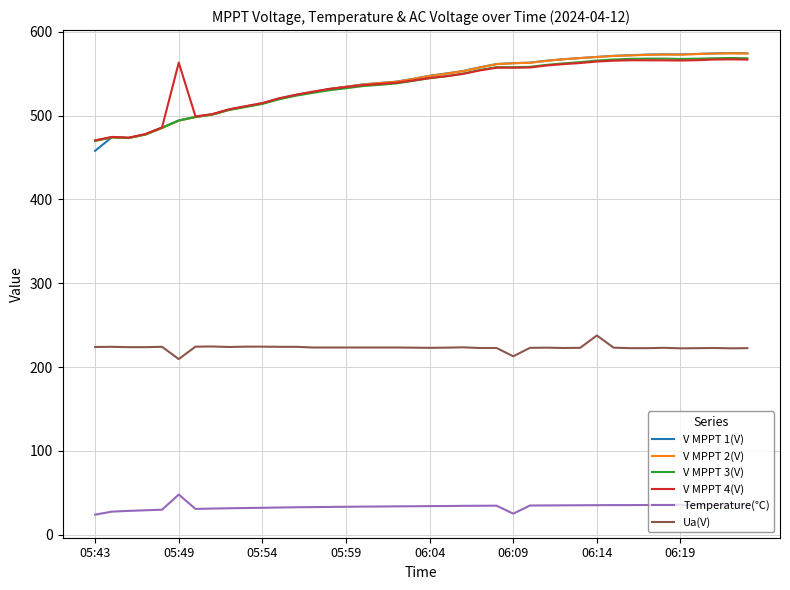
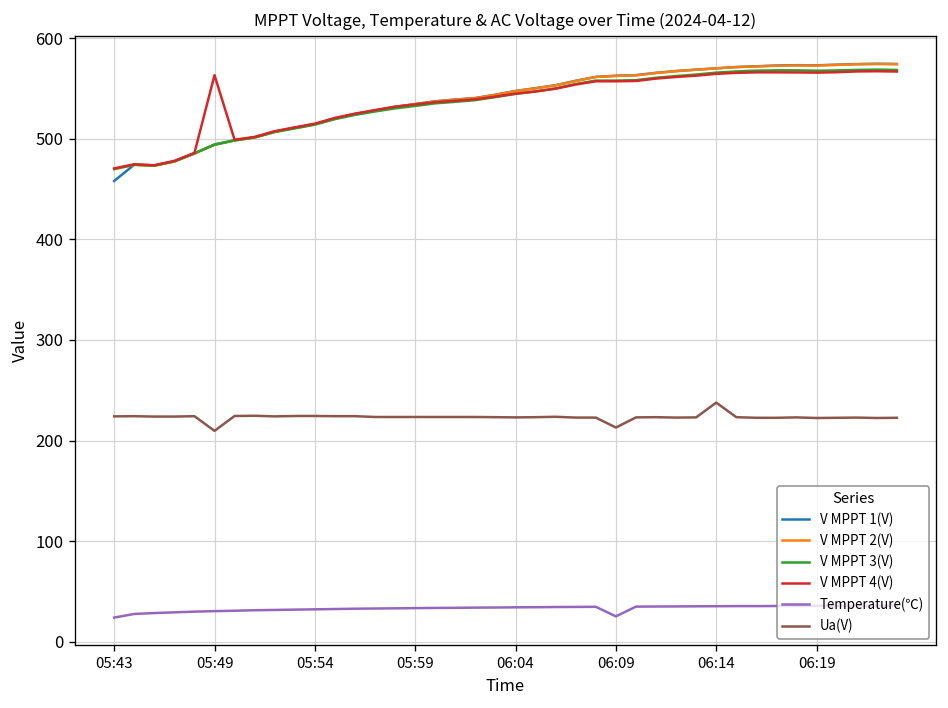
  {
    "V MPPT 1(V)": {
      "05:43": 460
    },
    "V MPPT 4(V)": {
      "05:49": 560
    },
    "Temperature(℃)": {
      "05:43": 20,
-     "05:49": 50,
+     "05:49": 30,
      "05:54": 30,
      "05:59": 30,
      "06:04": 30,
      "06:09": 30,
      "06:14": 40
    },
    "Ua(V)": {
      "05:43": 220,
      "05:49": 210,
      "05:54": 220,
      "05:59": 220,
      "06:04": 220,
      "06:09": 210,
      "06:14": 240,
      "06:19": 220
    }
  }
